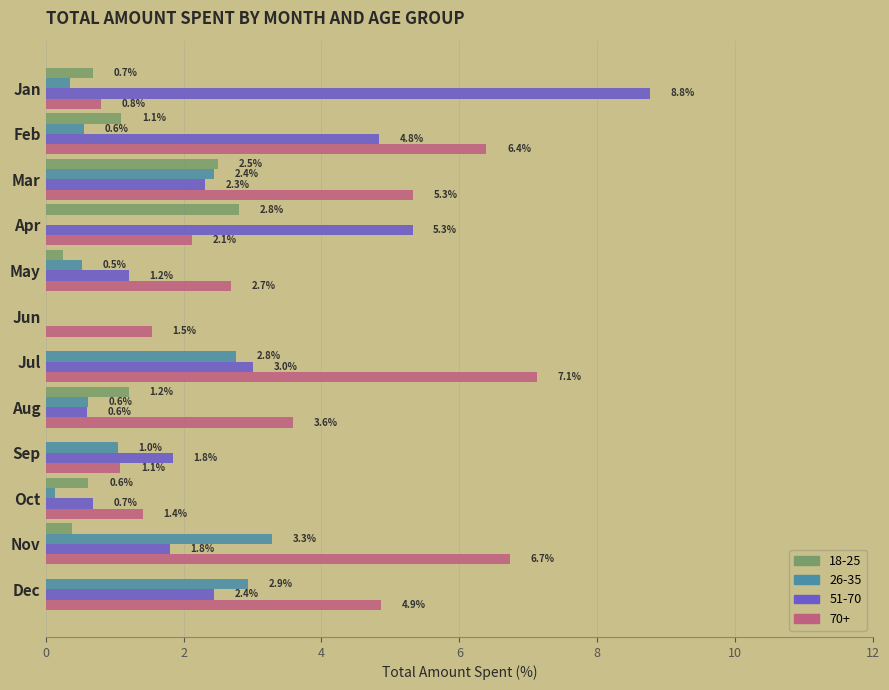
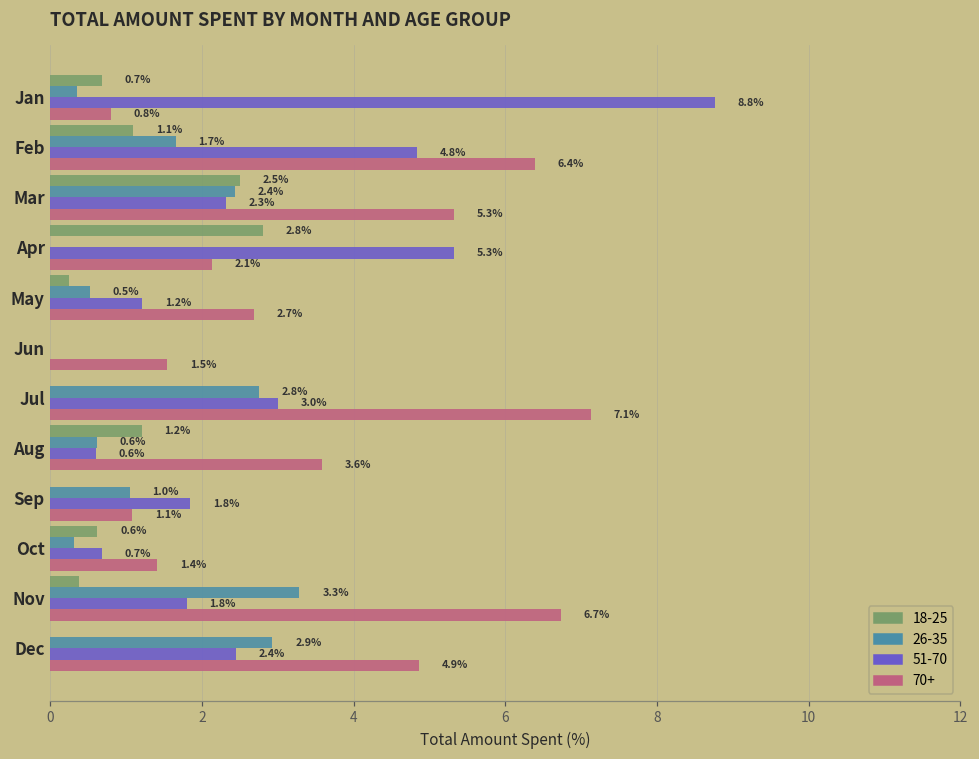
  {
    "18-25": {
      "Jan": "0.7%",
      "Feb": "1.1%",
      "Mar": "2.5%",
      "Apr": "2.8%",
      "Aug": "1.2%",
      "Oct": "0.6%"
    },
    "26-35": {
-     "Feb": "0.6%",
+     "Feb": "1.7%",
      "Mar": "2.4%",
      "May": "0.5%",
      "Jul": "2.8%",
      "Aug": "0.6%",
      "Sep": "1.0%",
-     "Oct": "0.1",
+     "Oct": "0.3",
      "Nov": "3.3%",
      "Dec": "2.9%"
    },
    "51-70": {
      "Jan": "8.8%",
      "Feb": "4.8%",
      "Mar": "2.3%",
      "Apr": "5.3%",
      "May": "1.2%",
      "Jul": "3.0%",
      "Aug": "0.6%",
      "Sep": "1.8%",
      "Oct": "0.7%",
      "Nov": "1.8%",
      "Dec": "2.4%"
    },
    "70+": {
      "Jan": "0.8%",
      "Feb": "6.4%",
      "Mar": "5.3%",
      "Apr": "2.1%",
      "May": "2.7%",
      "Jun": "1.5%",
      "Jul": "7.1%",
      "Aug": "3.6%",
      "Sep": "1.1%",
      "Oct": "1.4%",
      "Nov": "6.7%",
      "Dec": "4.9%"
    }
  }
